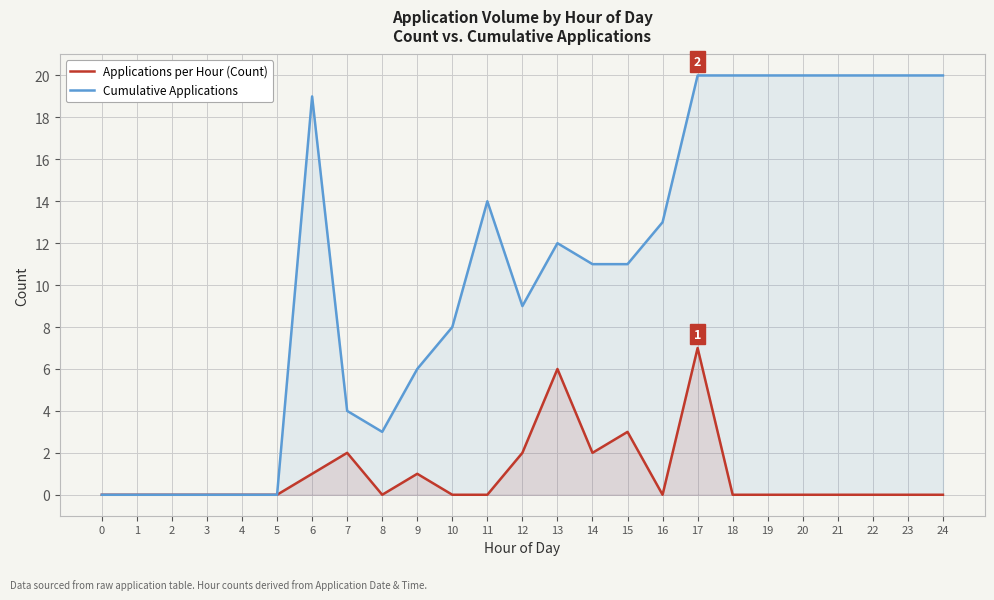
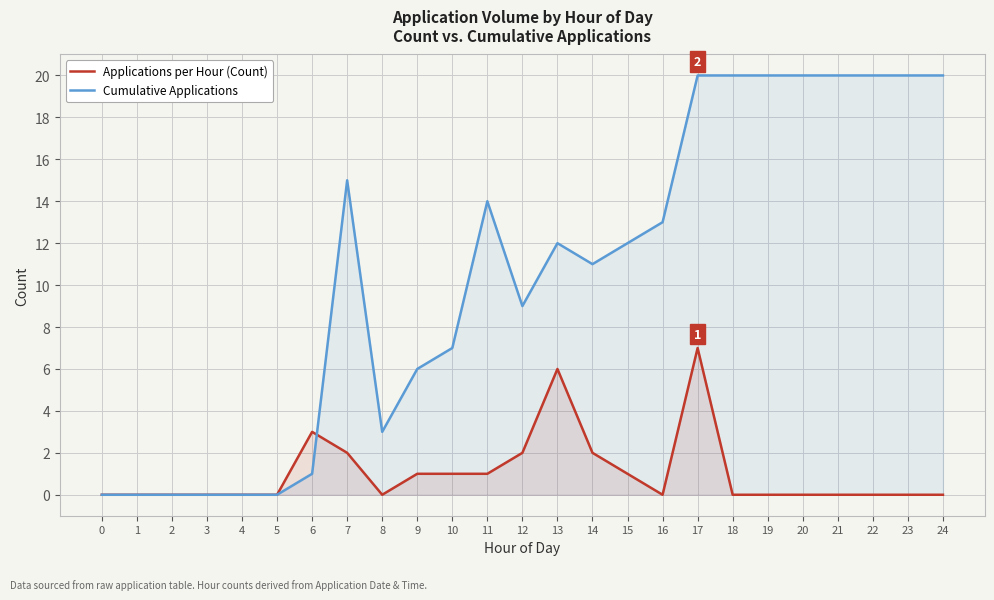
  {
    "Applications per Hour (Count)": {
-     "6": 1,
+     "6": 3,
      "7": 2,
      "8": 0,
      "9": 1,
-     "10": 0,
-     "11": 0,
+     "10": 1,
+     "11": 1,
      "12": 2,
      "13": 6,
      "14": 2,
-     "15": 3,
+     "15": 1,
      "16": 0,
      "18": 0,
      "19": 0,
      "20": 0,
      "21": 0,
      "22": 0,
      "23": 0,
      "24": 0
    },
    "Cumulative Applications": {
-     "6": 19,
-     "7": 4,
+     "6": 1,
+     "7": 15,
      "8": 3,
      "9": 6,
-     "10": 8,
+     "10": 7,
      "11": 14,
      "12": 9,
      "13": 12,
      "14": 11,
-     "15": 11,
+     "15": 12,
      "16": 13,
      "18": 20,
      "19": 20,
      "20": 20,
      "21": 20,
      "22": 20,
      "23": 20,
      "24": 20
    }
  }
